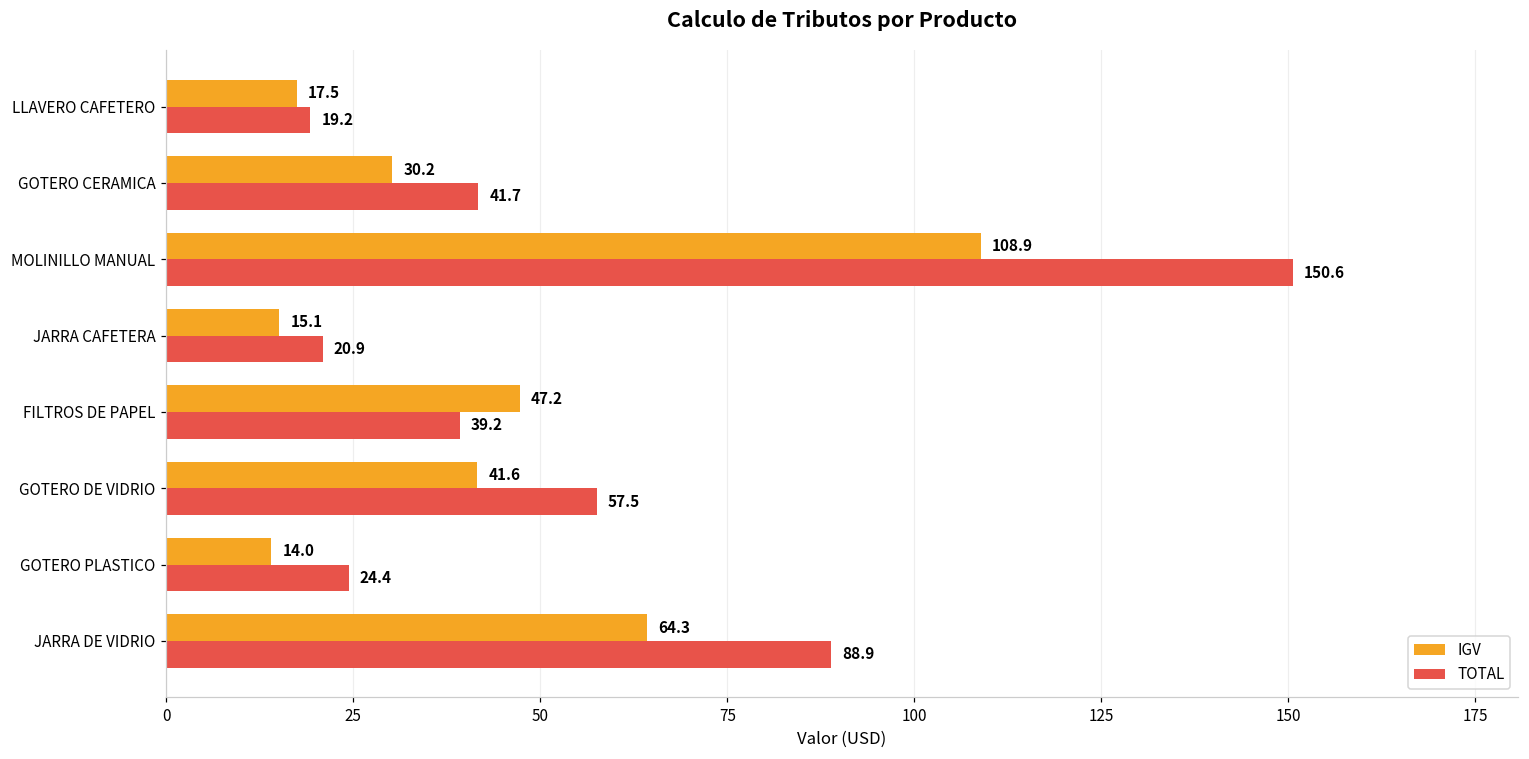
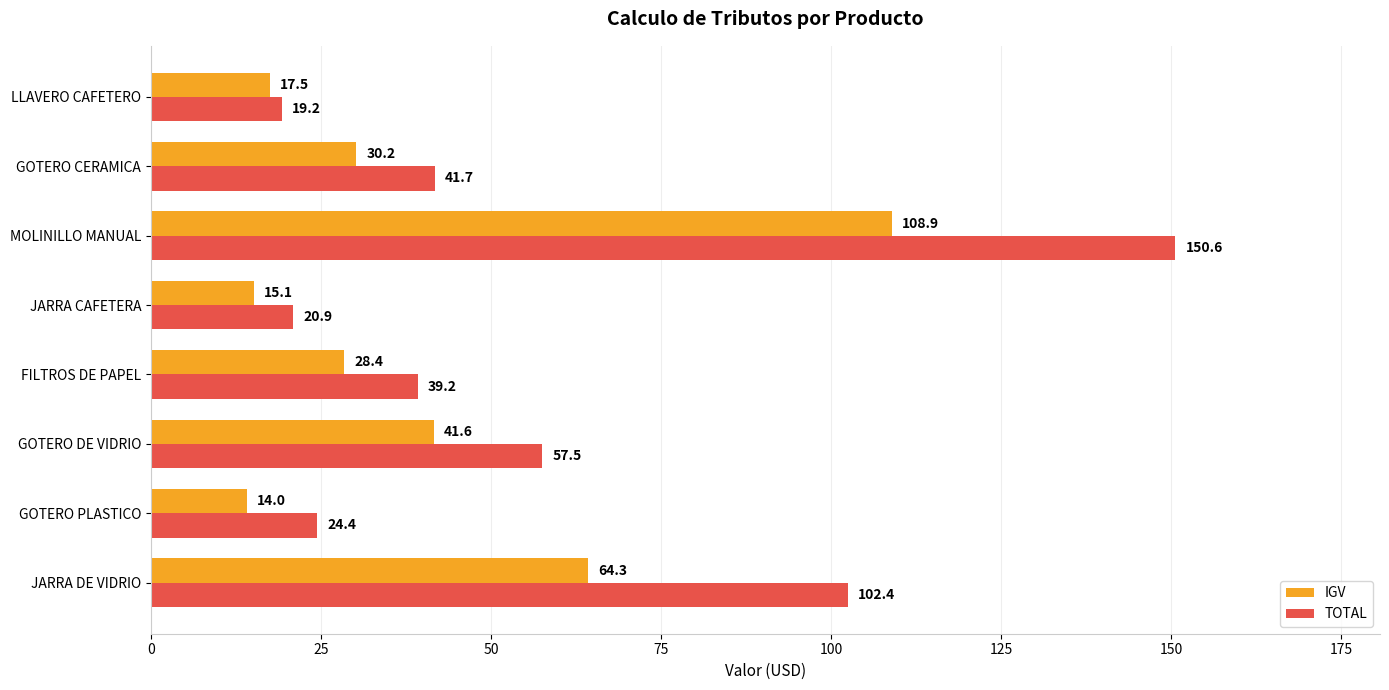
  {
    "IGV": {
      "LLAVERO CAFETERO": 17.5,
      "GOTERO CERAMICA": 30.2,
      "MOLINILLO MANUAL": 108.9,
      "JARRA CAFETERA": 15.1,
-     "FILTROS DE PAPEL": 47.2,
+     "FILTROS DE PAPEL": 28.4,
      "GOTERO DE VIDRIO": 41.6,
      "GOTERO PLASTICO": 14.0,
      "JARRA DE VIDRIO": 64.3
    },
    "TOTAL": {
      "LLAVERO CAFETERO": 19.2,
      "GOTERO CERAMICA": 41.7,
      "MOLINILLO MANUAL": 150.6,
      "JARRA CAFETERA": 20.9,
      "FILTROS DE PAPEL": 39.2,
      "GOTERO DE VIDRIO": 57.5,
      "GOTERO PLASTICO": 24.4,
-     "JARRA DE VIDRIO": 88.9
+     "JARRA DE VIDRIO": 102.4
    }
  }
